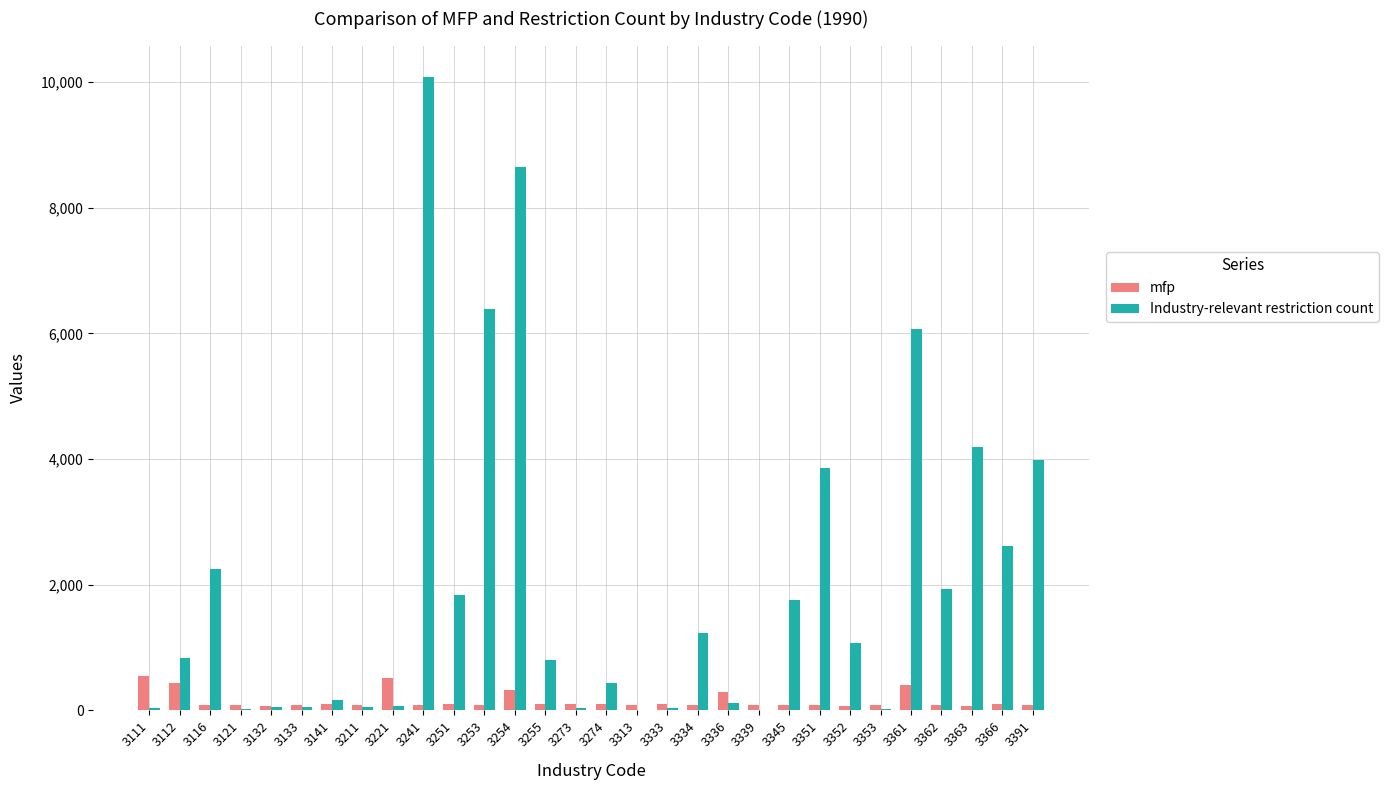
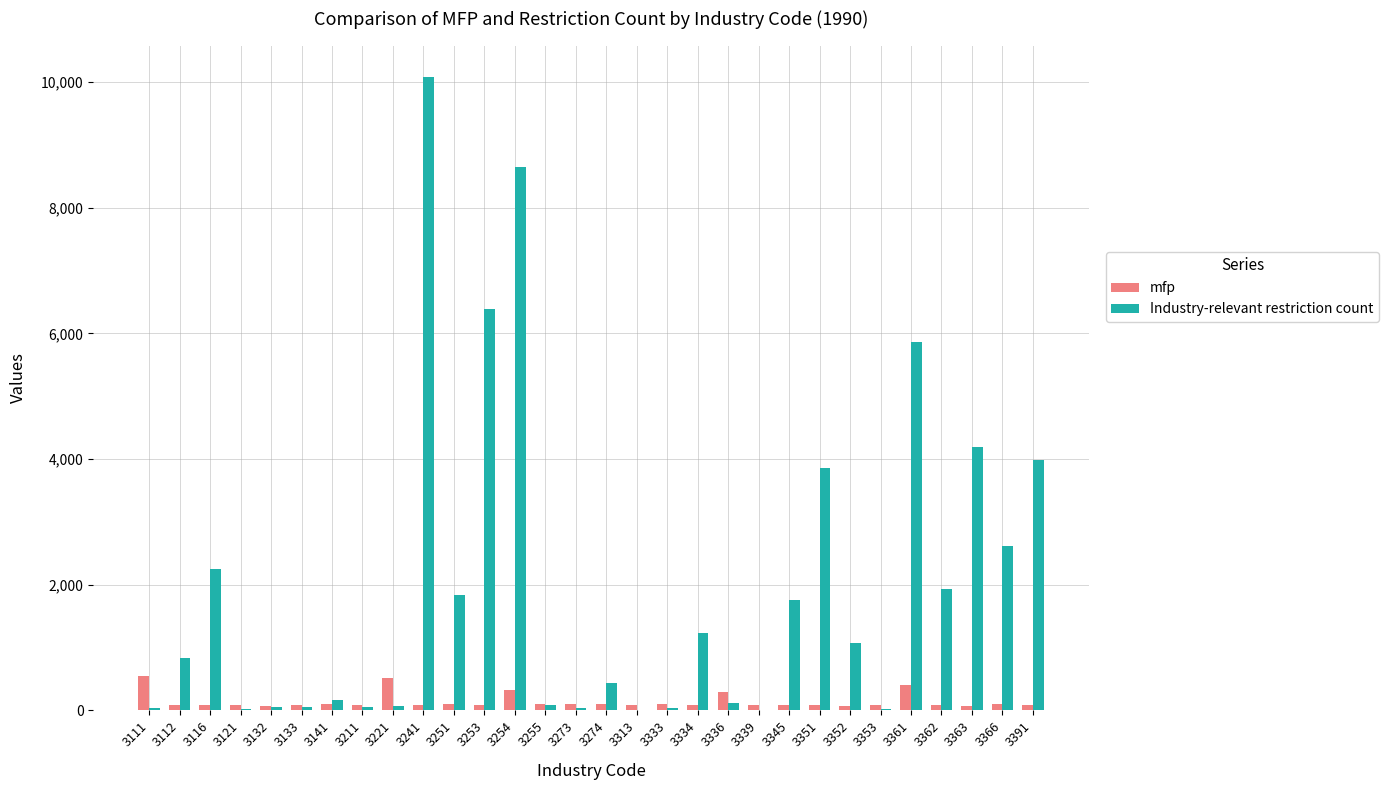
  {
    "mfp": {
      "3111": "600",
-     "3112": "400",
+     "3112": "100",
      "3116": "100",
      "3121": "100",
      "3132": "100",
      "3133": "100",
      "3141": "100",
      "3211": "100",
      "3221": "500",
      "3241": "100",
      "3251": "100",
      "3253": "100",
      "3254": "300",
      "3255": "100",
      "3273": "100",
      "3274": "100",
      "3313": "100",
      "3333": "100",
      "3334": "100",
      "3336": "300",
      "3339": "100",
      "3345": "100",
      "3351": "100",
      "3352": "100",
      "3353": "100",
      "3361": "400",
      "3362": "100",
      "3363": "100",
      "3366": "100",
      "3391": "100"
    },
    "Industry-relevant restriction count": {
      "3112": "800",
      "3116": "2,300",
      "3132": "100",
      "3133": "100",
      "3141": "200",
      "3211": "100",
      "3221": "100",
      "3241": "10,100",
      "3251": "1,800",
      "3253": "6,400",
      "3254": "8,600",
-     "3255": "800",
+     "3255": "100",
      "3274": "400",
      "3334": "1,200",
      "3336": "100",
      "3345": "1,800",
      "3351": "3,900",
      "3352": "1,100",
-     "3361": "6,100",
+     "3361": "5,900",
      "3362": "1,900",
      "3363": "4,200",
      "3366": "2,600",
      "3391": "4,000"
    }
  }
